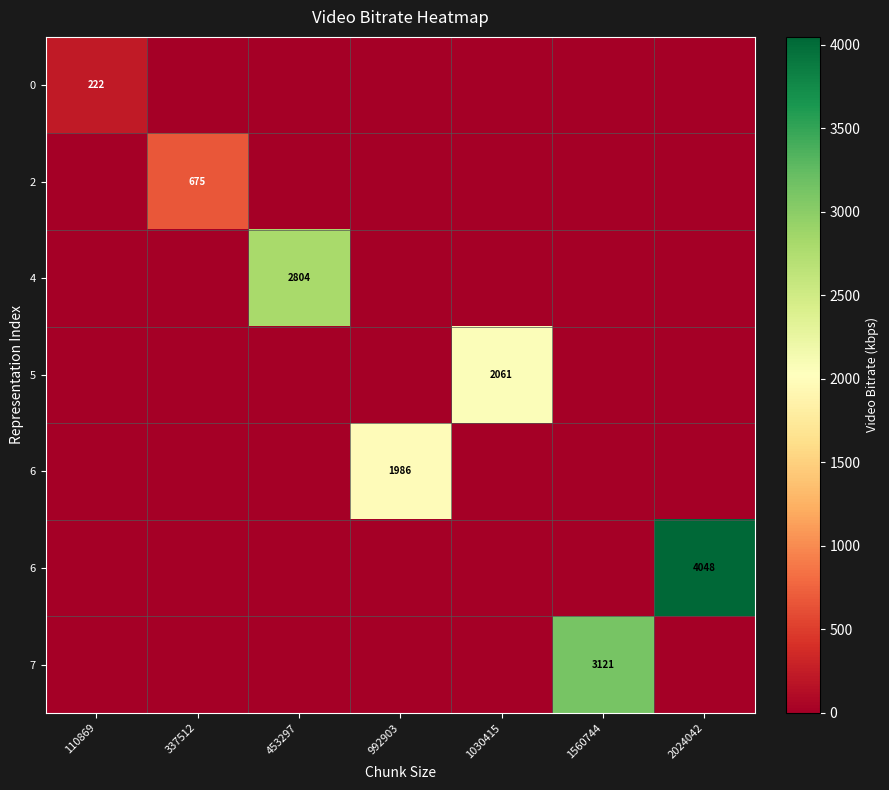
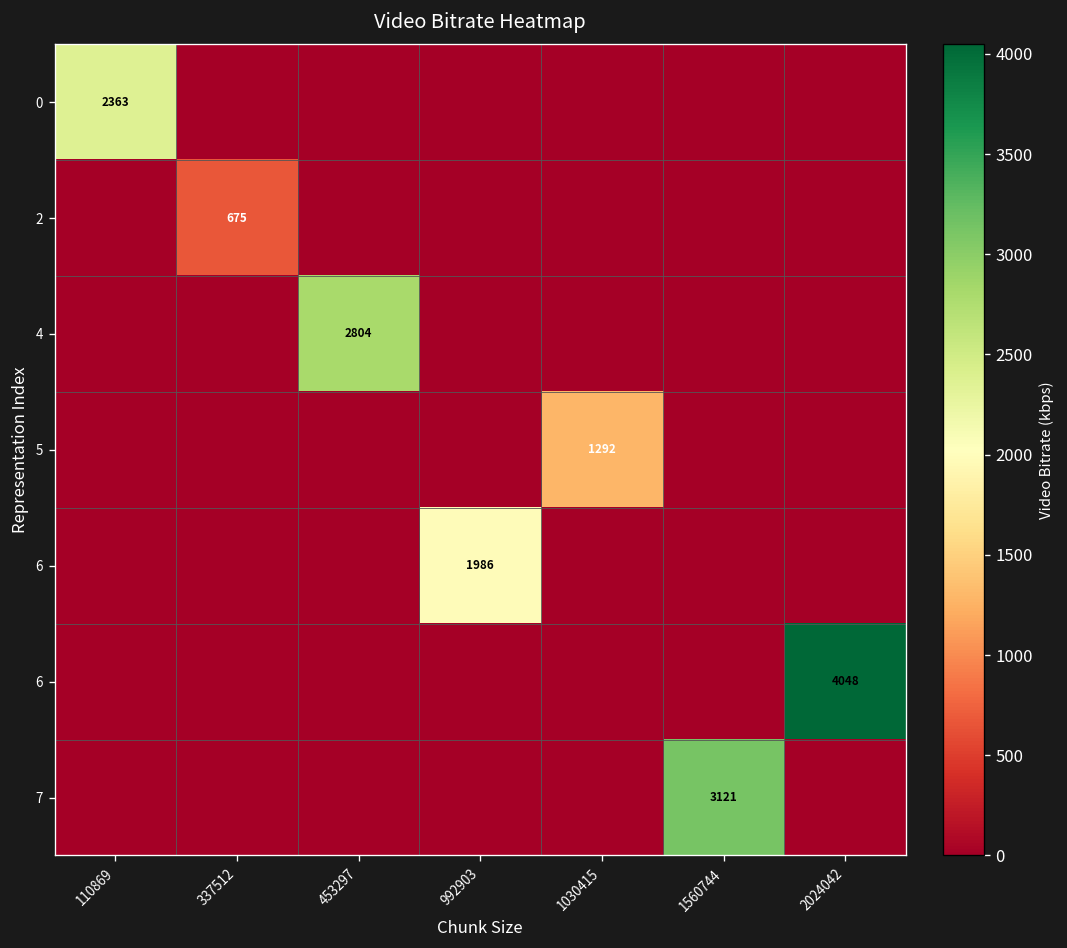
  {
    "0": {
-     "110869": 222
+     "110869": 2363
    },
    "2": {
      "337512": 675
    },
    "4": {
      "453297": 2804
    },
    "5": {
-     "1030415": 2061
+     "1030415": 1292
    },
    "7": {
      "1560744": 3121
    }
  }
